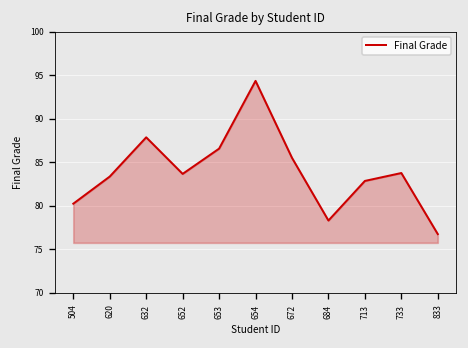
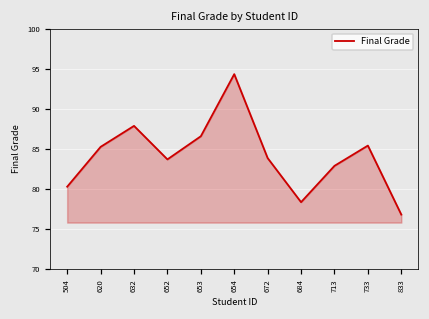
  {
    "504": 80,
-   "620": 83,
+   "620": 85,
    "632": 88,
    "652": 84,
    "653": 87,
    "654": 94,
-   "672": 86,
+   "672": 84,
    "684": 78,
    "713": 83,
-   "733": 84,
+   "733": 85,
    "833": 77
  }
